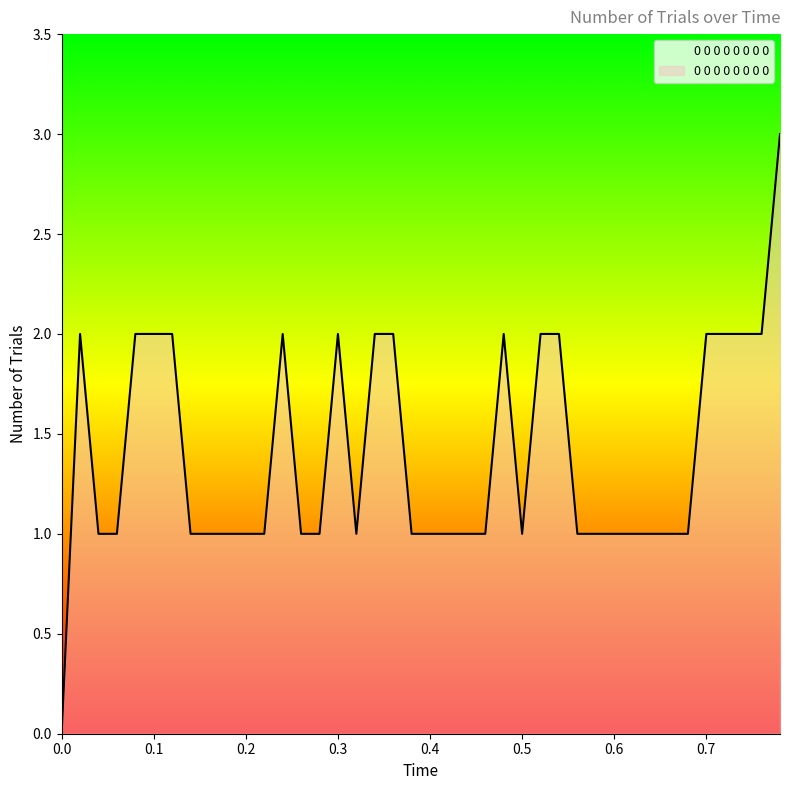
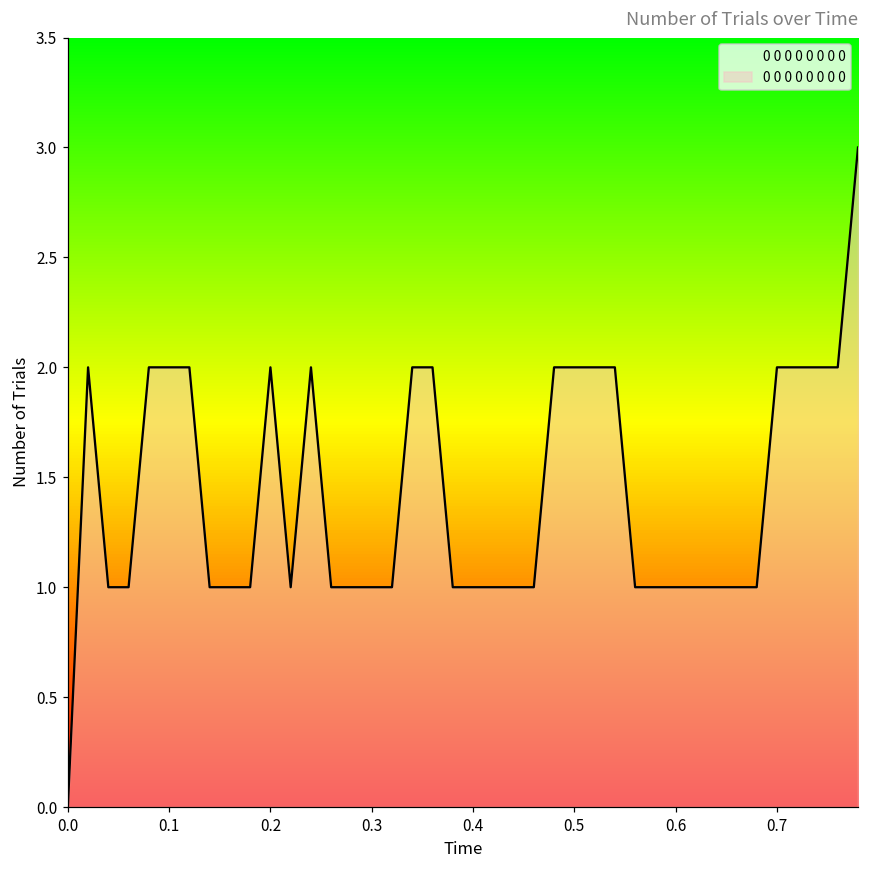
  {
    "0.0": 0,
    "0.1": 2,
-   "0.2": 1,
-   "0.3": 2,
+   "0.2": 2,
+   "0.3": 1,
    "0.4": 1,
-   "0.5": 1,
+   "0.5": 2,
    "0.6": 1,
    "0.7": 2
  }
